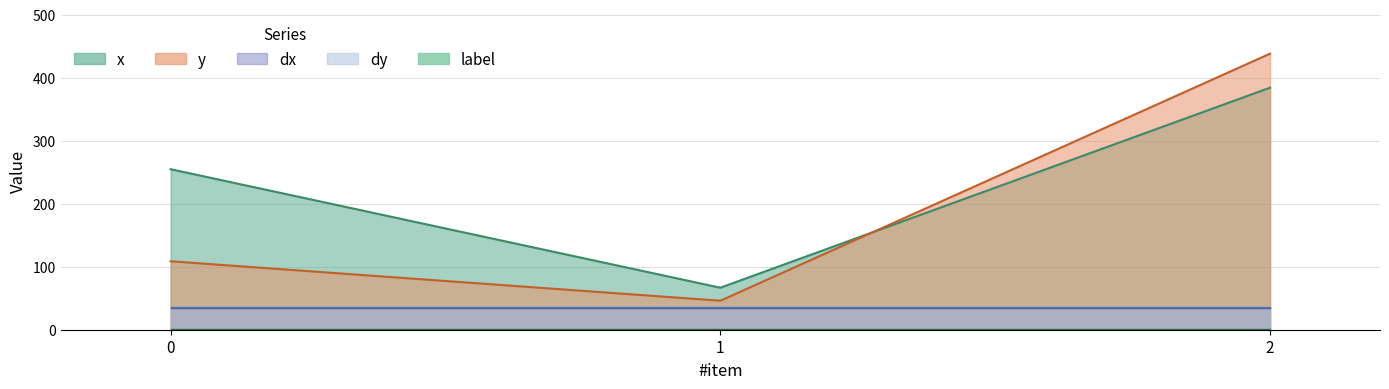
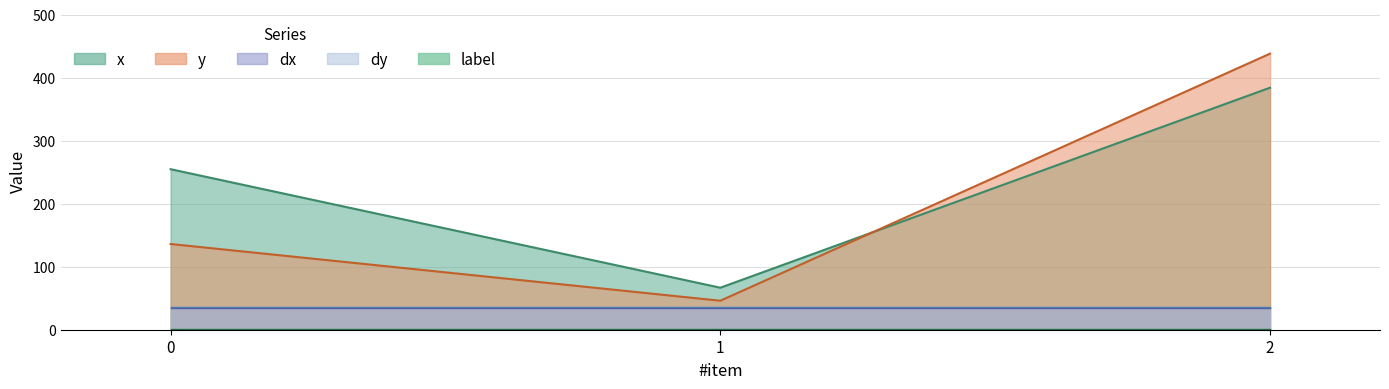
  {
    "y": {
-     "0": 110,
+     "0": 140,
      "1": 50,
      "2": 440
    }
  }
